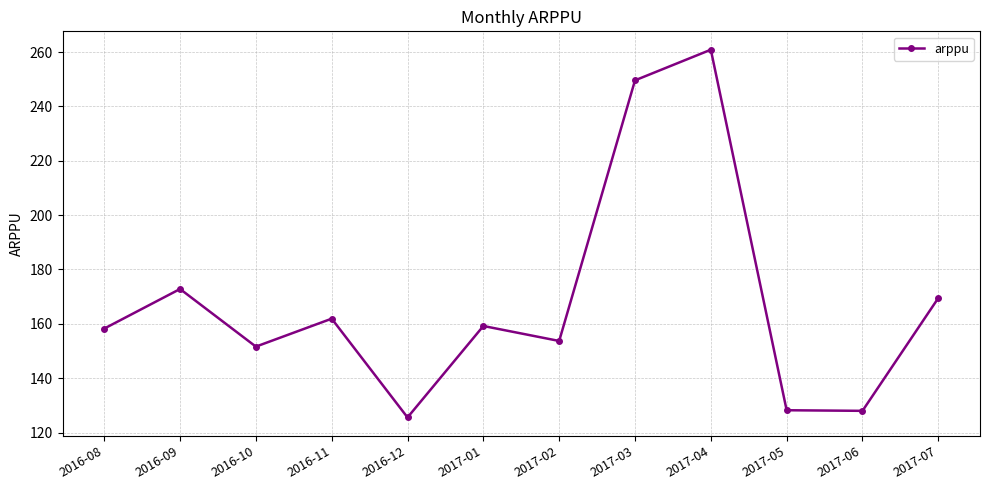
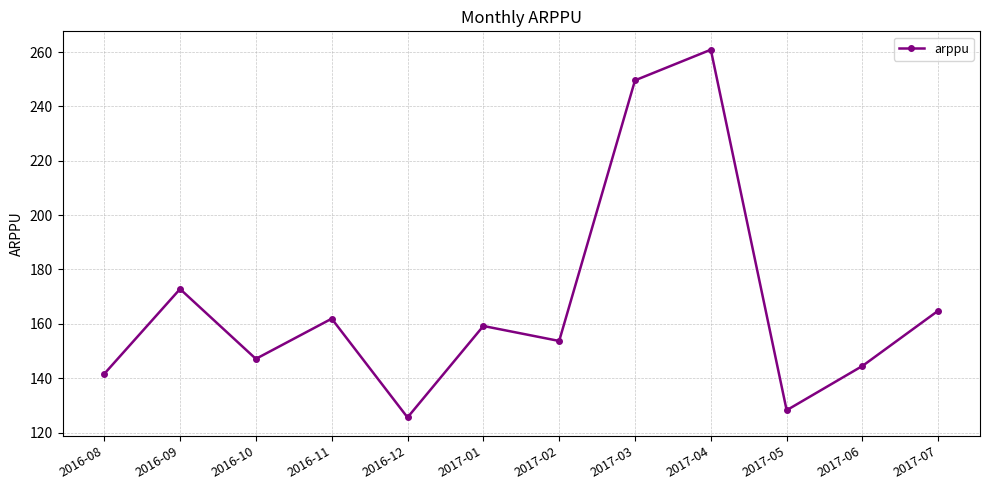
  {
-   "2016-08": 158,
+   "2016-08": 142,
    "2016-09": 173,
-   "2016-10": 152,
+   "2016-10": 147,
    "2016-11": 162,
    "2016-12": 126,
    "2017-01": 159,
    "2017-02": 154,
    "2017-03": 250,
    "2017-04": 261,
    "2017-05": 128,
-   "2017-06": 128,
-   "2017-07": 169
+   "2017-06": 145,
+   "2017-07": 165
  }
